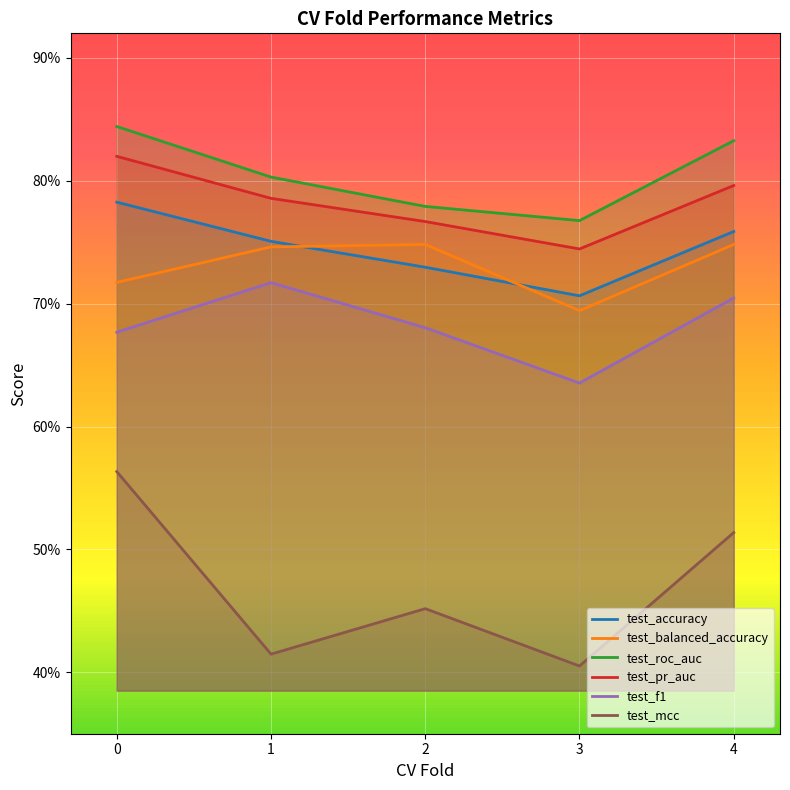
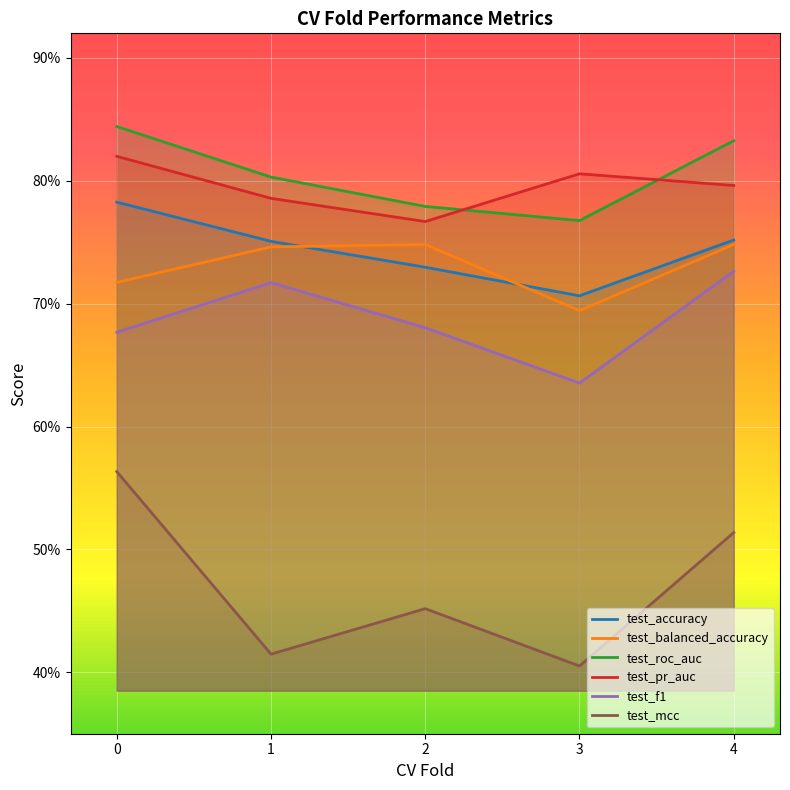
  {
    "test_accuracy": {
      "0": "78.3%",
      "1": "75.1%",
      "2": "73.0%",
      "3": "70.6%",
-     "4": "75.9%"
+     "4": "75.2%"
    },
    "test_balanced_accuracy": {
      "0": "71.7%",
      "1": "74.6%",
      "2": "74.8%",
      "3": "69.4%",
      "4": "74.8%"
    },
    "test_roc_auc": {
      "0": "84.4%",
      "1": "80.3%",
      "2": "77.9%",
      "3": "76.8%",
      "4": "83.3%"
    },
    "test_pr_auc": {
      "0": "82.0%",
      "1": "78.6%",
      "2": "76.7%",
-     "3": "74.5%",
+     "3": "80.6%",
      "4": "79.6%"
    },
    "test_f1": {
      "0": "67.7%",
      "1": "71.7%",
      "2": "68.0%",
      "3": "63.5%",
-     "4": "70.5%"
+     "4": "72.6%"
    },
    "test_mcc": {
      "0": "56.3%",
      "1": "41.5%",
      "2": "45.2%",
      "3": "40.5%",
      "4": "51.4%"
    }
  }
